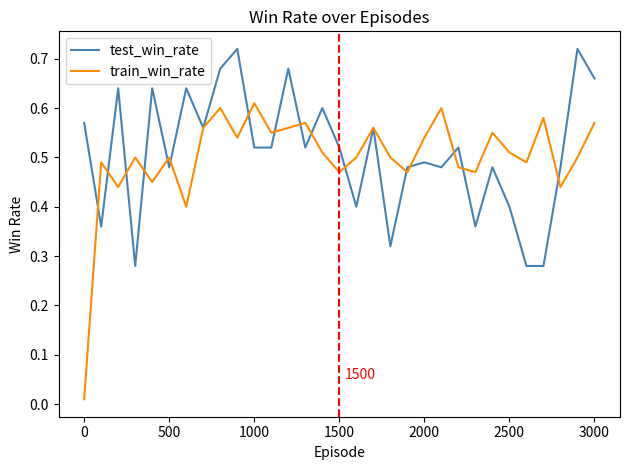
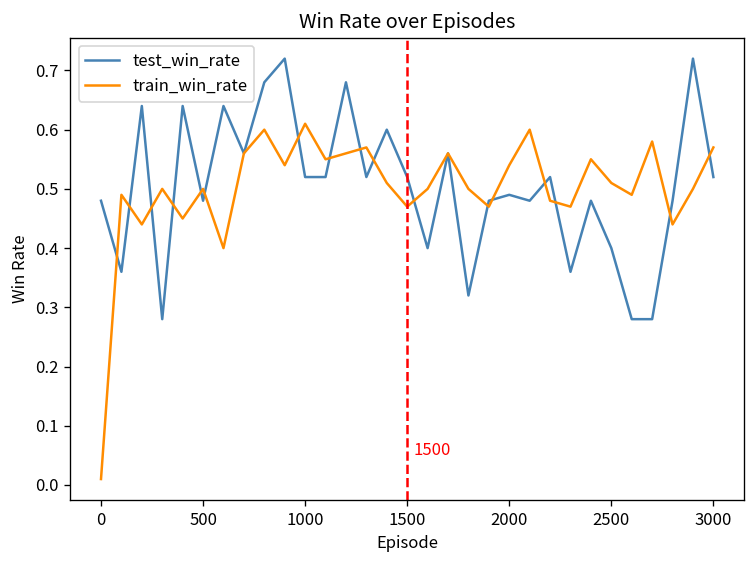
  {
    "test_win_rate": {
-     "0": 0.57,
+     "0": 0.48,
      "500": 0.48,
      "1000": 0.52,
      "1500": 0.52,
      "2000": 0.49,
      "2500": 0.40,
-     "3000": 0.66
+     "3000": 0.52
    },
    "train_win_rate": {
      "0": 0.01,
      "500": 0.50,
      "1000": 0.61,
      "1500": 0.47,
      "2000": 0.54,
      "2500": 0.51,
      "3000": 0.57
    }
  }
